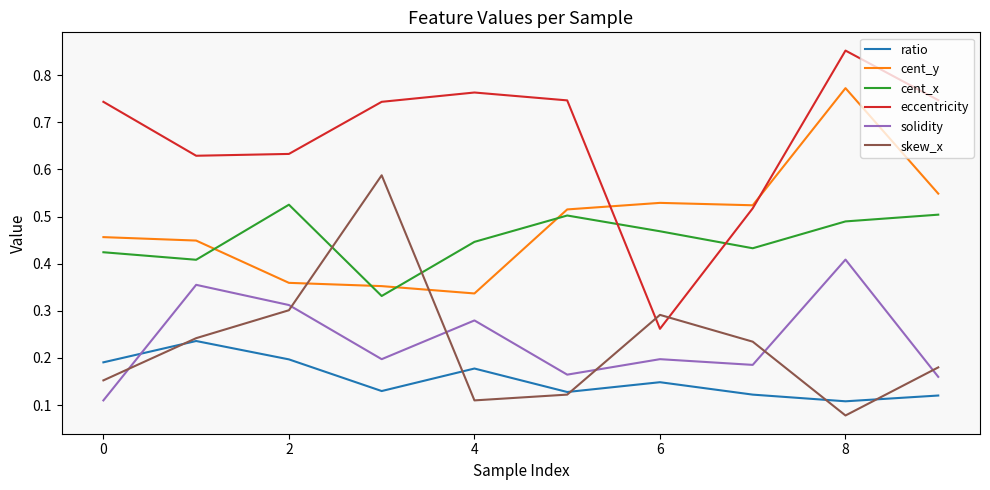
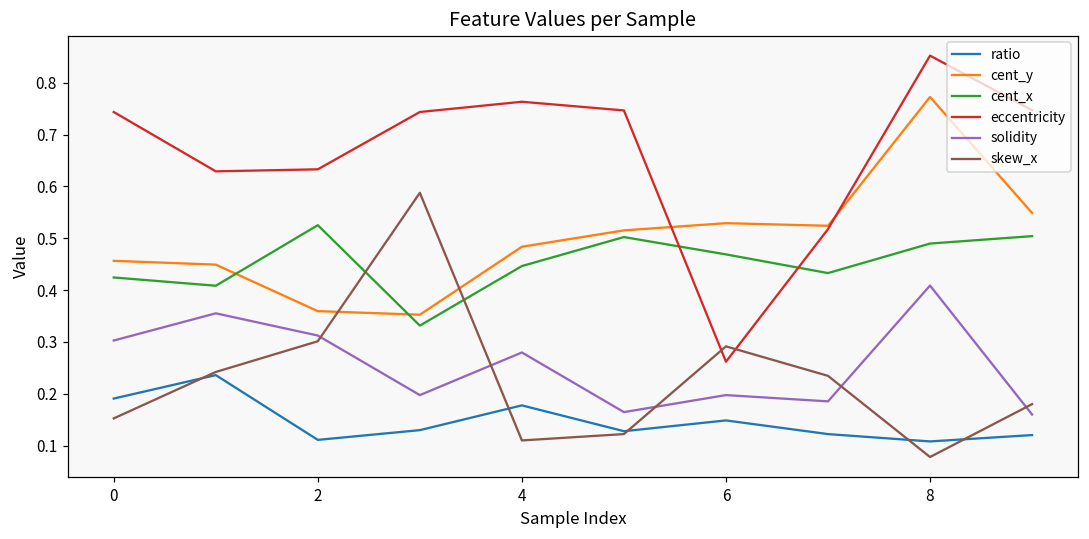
  {
    "ratio": {
      "0": 0.19,
-     "2": 0.20,
+     "2": 0.11,
      "4": 0.18,
      "6": 0.15,
      "8": 0.11
    },
    "cent_y": {
      "0": 0.46,
      "2": 0.36,
-     "4": 0.34,
+     "4": 0.48,
      "6": 0.53,
      "8": 0.77
    },
    "cent_x": {
      "0": 0.42,
      "2": 0.53,
      "4": 0.45,
      "6": 0.47,
      "8": 0.49
    },
    "eccentricity": {
      "0": 0.74,
      "2": 0.63,
      "4": 0.76,
      "6": 0.26,
      "8": 0.85
    },
    "solidity": {
-     "0": 0.11,
+     "0": 0.30,
      "2": 0.31,
      "4": 0.28,
      "6": 0.20,
      "8": 0.41
    },
    "skew_x": {
      "0": 0.15,
      "2": 0.30,
      "4": 0.11,
      "6": 0.29,
      "8": 0.08
    }
  }
